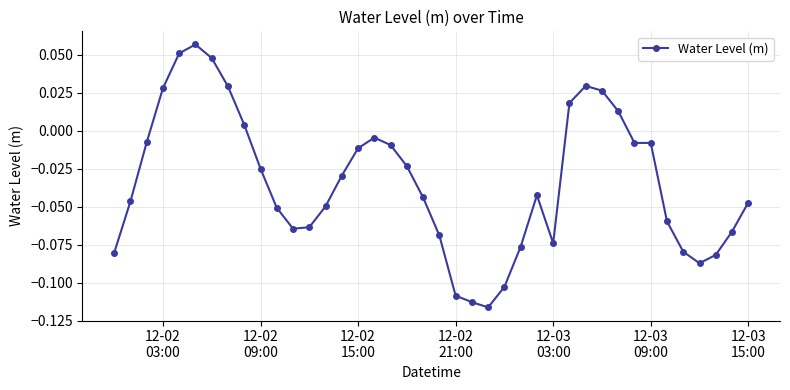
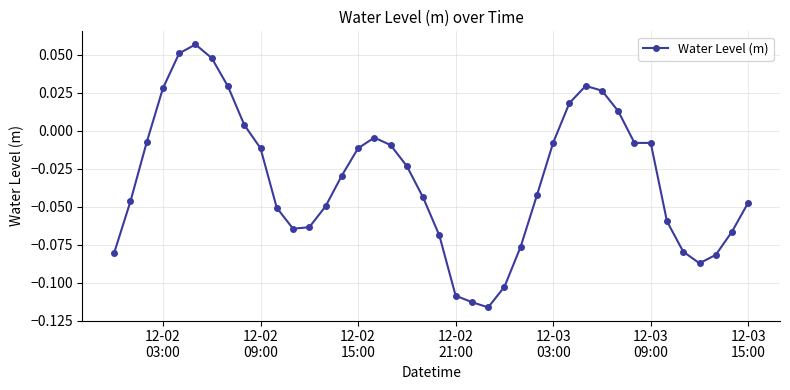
  {
    "12-02 03:00": 0.028,
-   "12-02 09:00": -0.025,
+   "12-02 09:00": -0.012,
    "12-02 15:00": -0.012,
    "12-02 21:00": -0.109,
-   "12-03 03:00": -0.074,
+   "12-03 03:00": -0.008,
    "12-03 09:00": -0.008,
    "12-03 15:00": -0.047
  }
